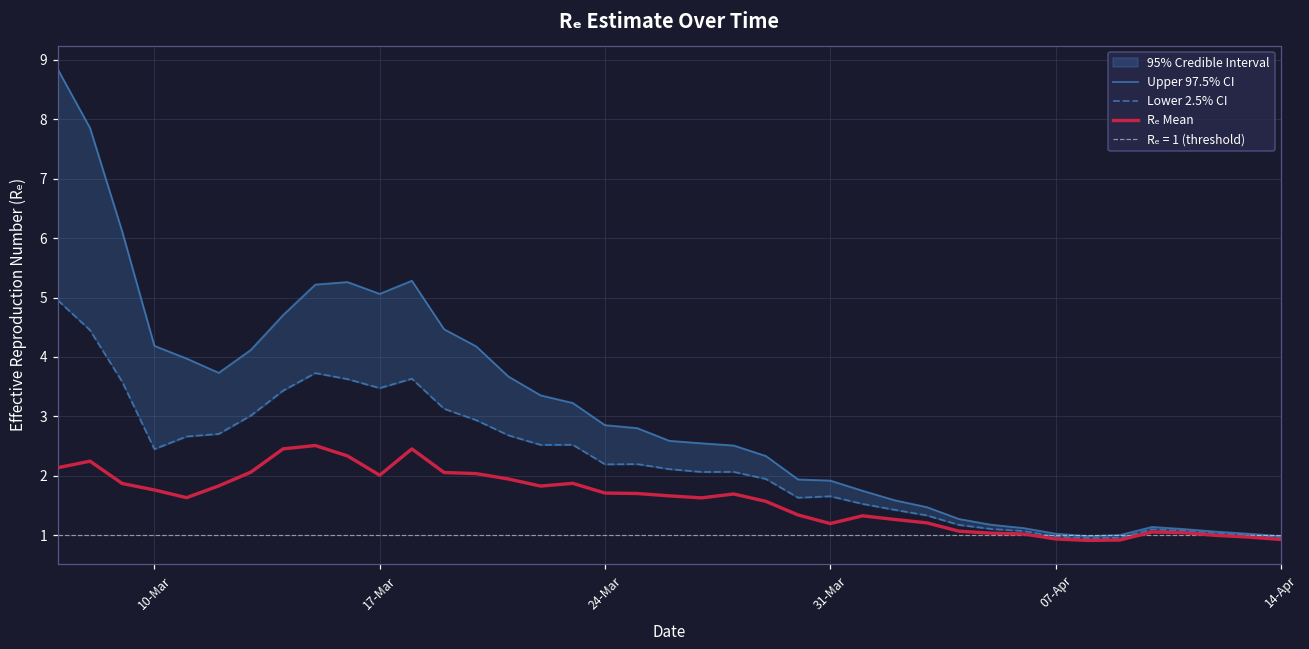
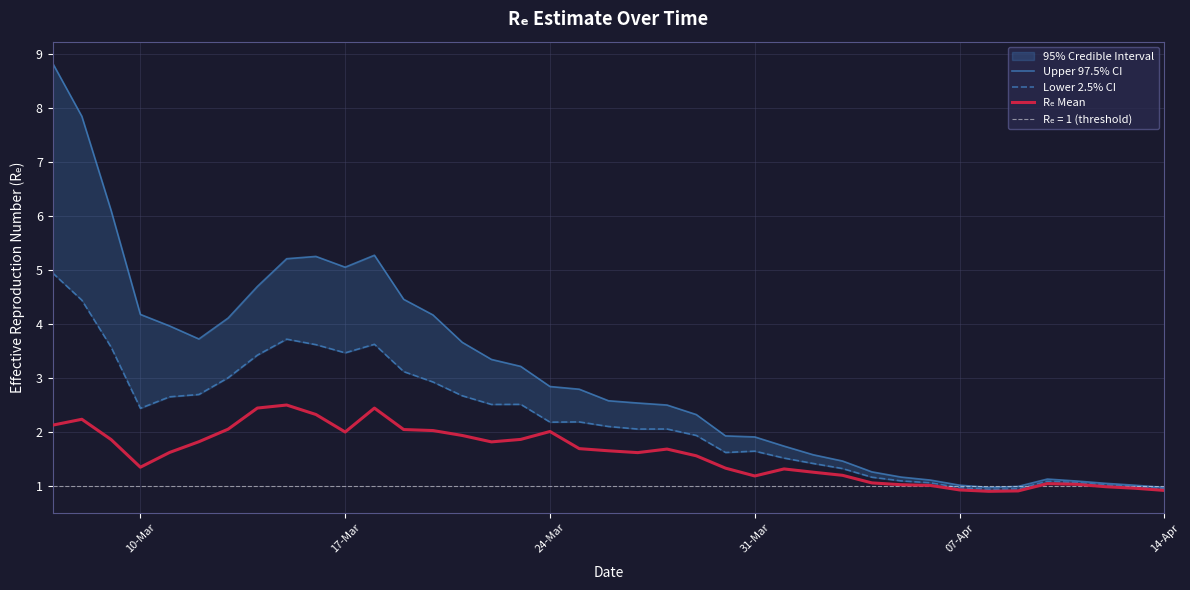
  {
    "Rₑ Mean": {
-     "10-Mar": 1.8,
+     "10-Mar": 1.4,
      "17-Mar": 2.0,
-     "24-Mar": 1.7,
+     "24-Mar": 2.0,
      "31-Mar": 1.2
    }
  }
